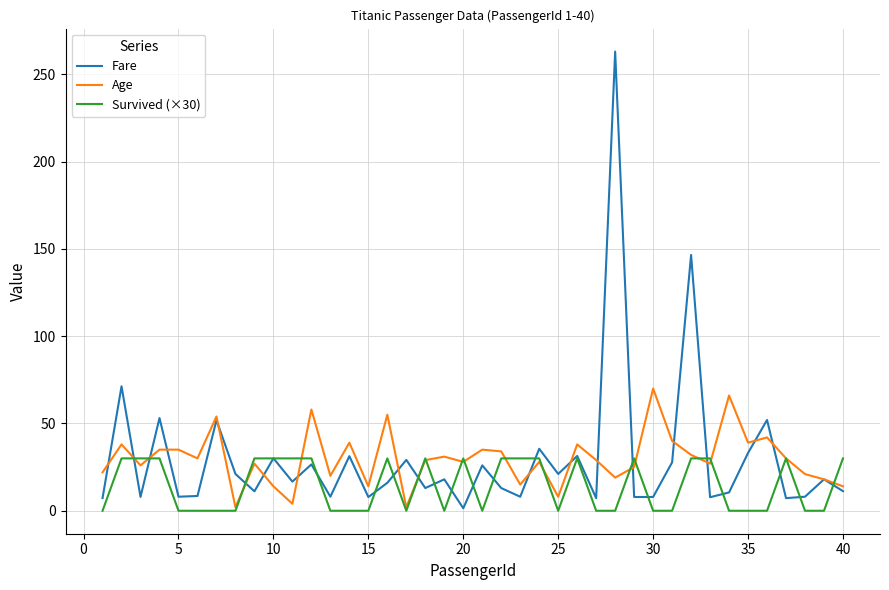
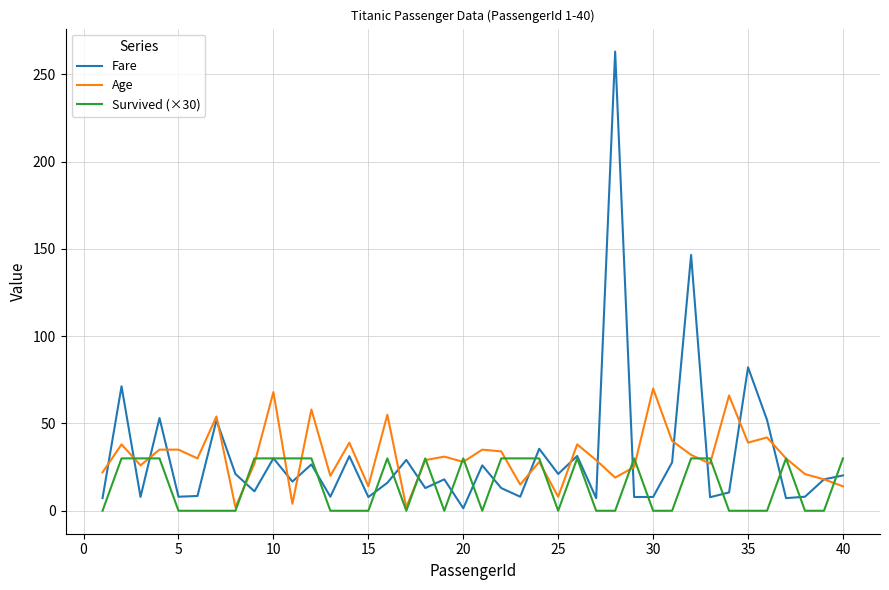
  {
    "Fare": {
      "5": 8,
      "15": 8,
      "20": 1,
      "25": 21,
      "30": 8,
-     "35": 33,
-     "40": 11
+     "35": 82,
+     "40": 20
    },
    "Age": {
      "5": 35,
-     "10": 14,
+     "10": 68,
      "15": 14,
      "20": 28,
      "25": 8,
      "30": 70,
      "35": 39,
      "40": 14
    },
    "Survived (×30)": {
      "5": 0,
      "15": 0,
      "20": 30,
      "25": 0,
      "30": 0,
      "35": 0,
      "40": 30
    }
  }
